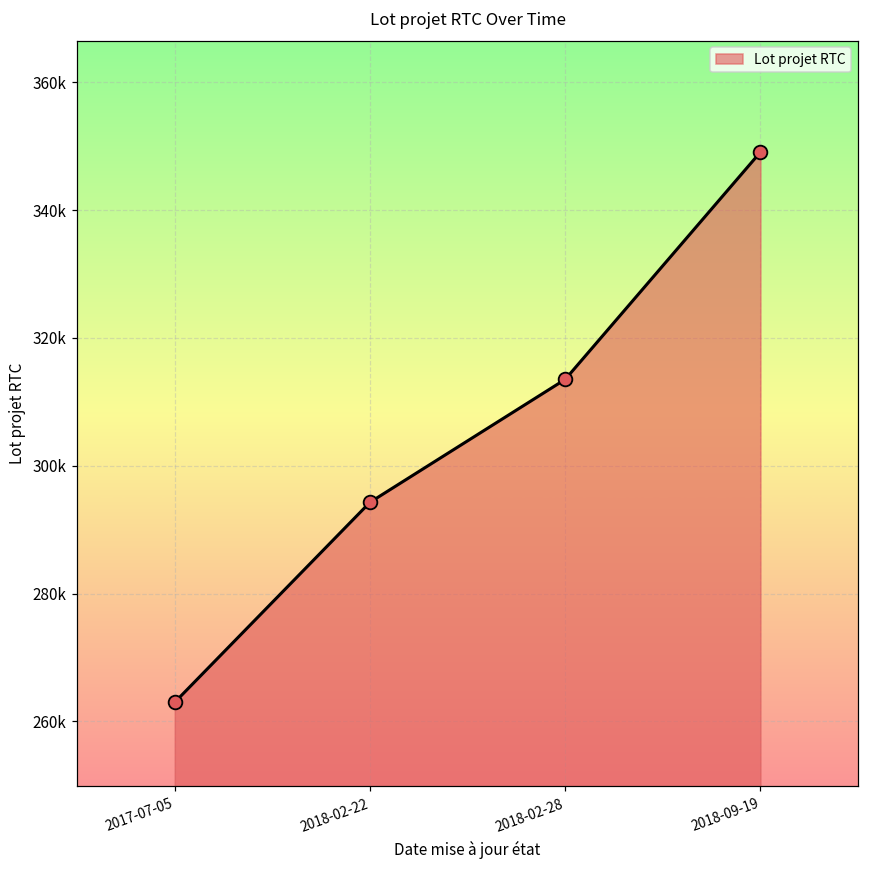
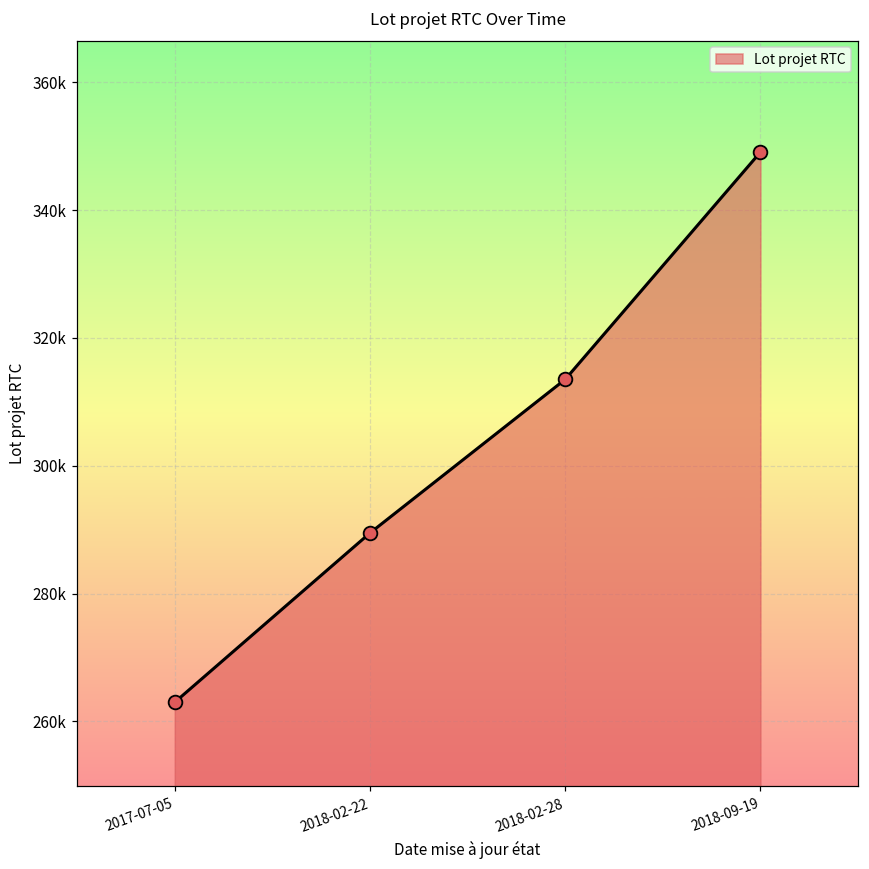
  {
    "2017-07-05": 263000,
-   "2018-02-22": 294000,
+   "2018-02-22": 289000,
    "2018-02-28": 314000,
    "2018-09-19": 349000
  }
